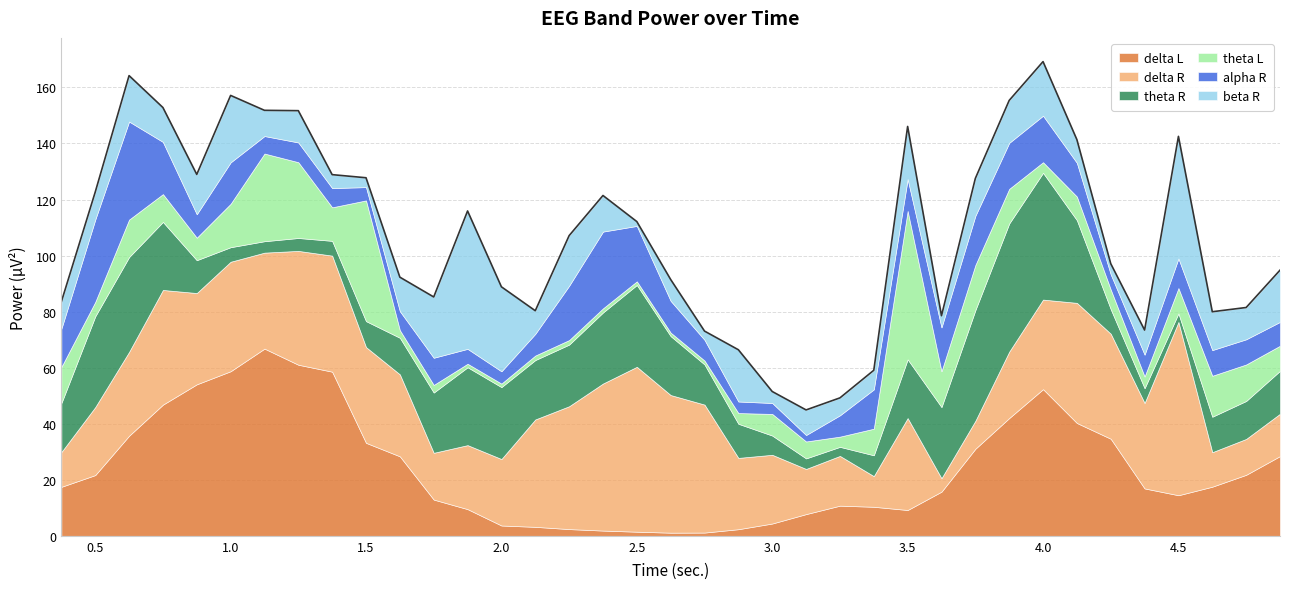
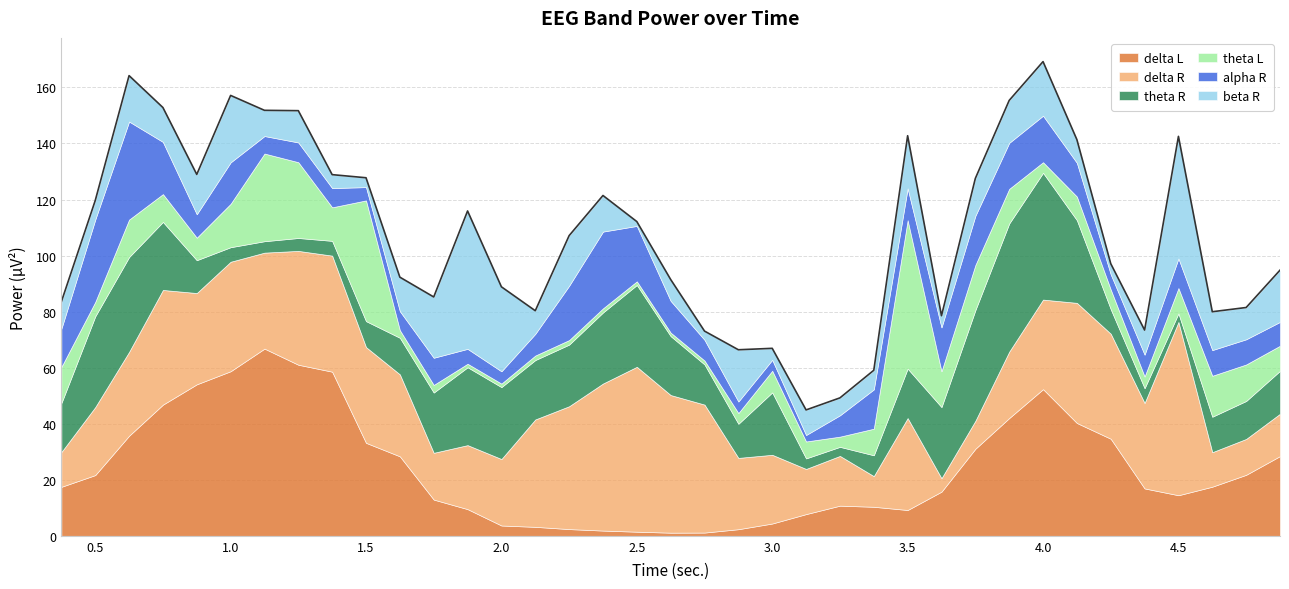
  {
    "delta L": {
      "0.5": 22,
      "1.0": 59,
      "1.5": 33,
      "2.0": 4,
      "2.5": 1,
      "3.0": 4,
      "3.5": 9,
      "4.0": 52,
      "4.5": 14
    },
    "delta R": {
      "0.5": 24,
      "1.0": 39,
      "1.5": 34,
      "2.0": 24,
      "2.5": 59,
      "3.0": 25,
      "3.5": 33,
      "4.0": 32,
      "4.5": 62
    },
    "theta R": {
      "0.5": 32,
      "1.0": 5,
      "1.5": 9,
      "2.0": 26,
      "2.5": 29,
-     "3.0": 7,
-     "3.5": 21,
+     "3.0": 22,
+     "3.5": 18,
      "4.0": 45,
      "4.5": 3
    },
    "theta L": {
      "0.5": 5,
      "1.0": 15,
      "1.5": 43,
      "2.0": 1,
      "2.5": 1,
      "3.0": 8,
      "3.5": 53,
      "4.0": 4,
      "4.5": 9
    },
    "alpha R": {
      "0.5": 29,
      "1.0": 15,
      "1.5": 5,
      "2.0": 4,
      "2.5": 20,
      "3.0": 4,
      "3.5": 11,
      "4.0": 17,
      "4.5": 11
    },
    "beta R": {
-     "0.5": 10,
+     "0.5": 7,
      "1.0": 24,
      "1.5": 3,
      "2.0": 30,
      "2.5": 2,
      "3.0": 4,
      "3.5": 19,
      "4.0": 19,
      "4.5": 44
    }
  }
